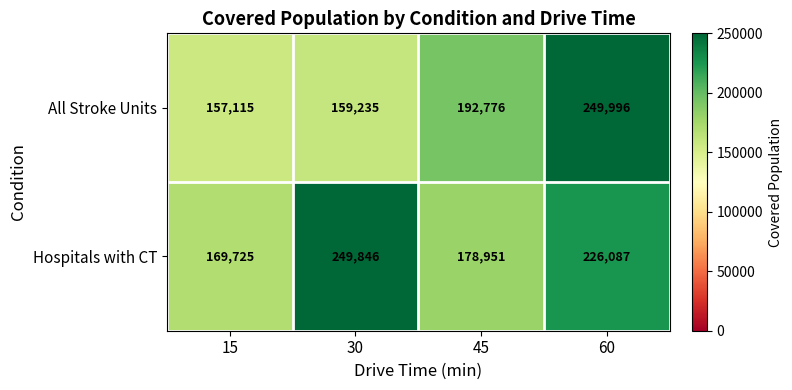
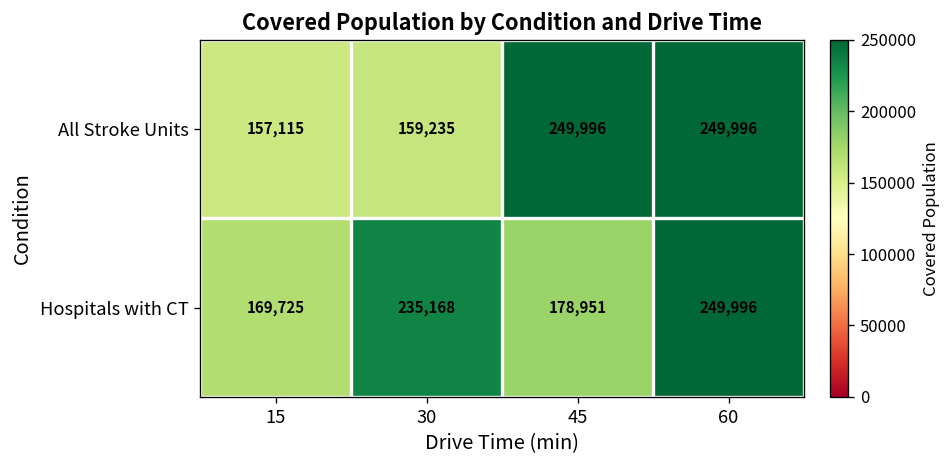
  {
    "All Stroke Units": {
      "15": "157,115",
      "30": "159,235",
-     "45": "192,776",
+     "45": "249,996",
      "60": "249,996"
    },
    "Hospitals with CT": {
      "15": "169,725",
-     "30": "249,846",
+     "30": "235,168",
      "45": "178,951",
-     "60": "226,087"
+     "60": "249,996"
    }
  }
